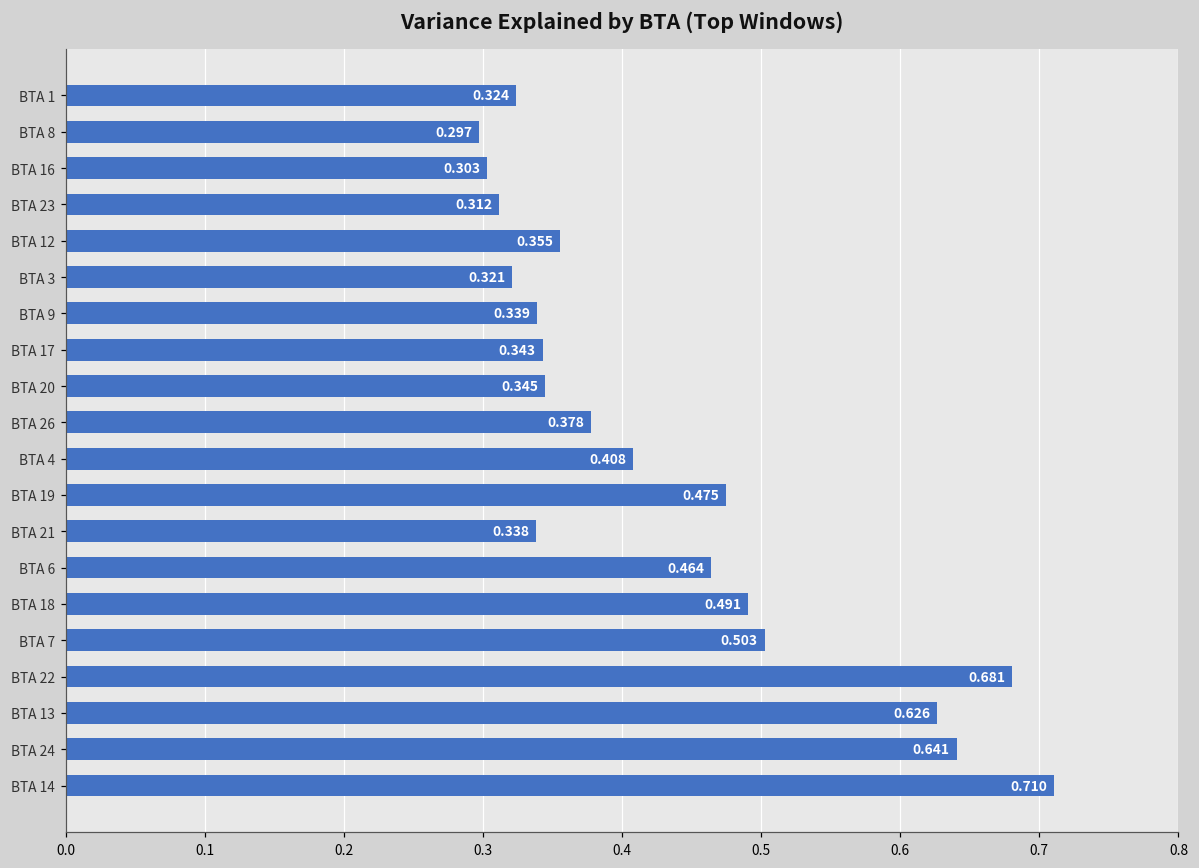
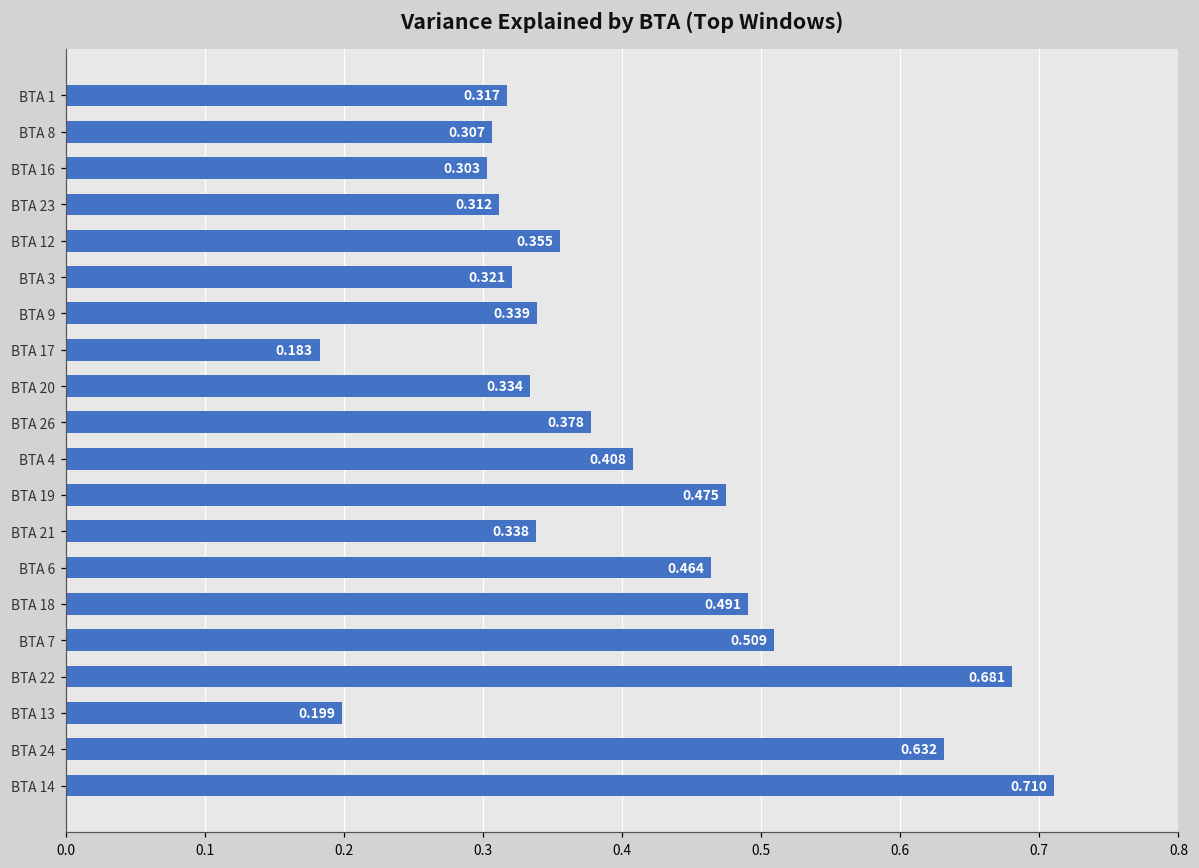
  {
-   "BTA 1": 0.324,
-   "BTA 8": 0.297,
+   "BTA 1": 0.317,
+   "BTA 8": 0.307,
    "BTA 16": 0.303,
    "BTA 23": 0.312,
    "BTA 12": 0.355,
    "BTA 3": 0.321,
    "BTA 9": 0.339,
-   "BTA 17": 0.343,
-   "BTA 20": 0.345,
+   "BTA 17": 0.183,
+   "BTA 20": 0.334,
    "BTA 26": 0.378,
    "BTA 4": 0.408,
    "BTA 19": 0.475,
    "BTA 21": 0.338,
    "BTA 6": 0.464,
    "BTA 18": 0.491,
-   "BTA 7": 0.503,
+   "BTA 7": 0.509,
    "BTA 22": 0.681,
-   "BTA 13": 0.626,
-   "BTA 24": 0.641,
+   "BTA 13": 0.199,
+   "BTA 24": 0.632,
    "BTA 14": 0.710
  }
